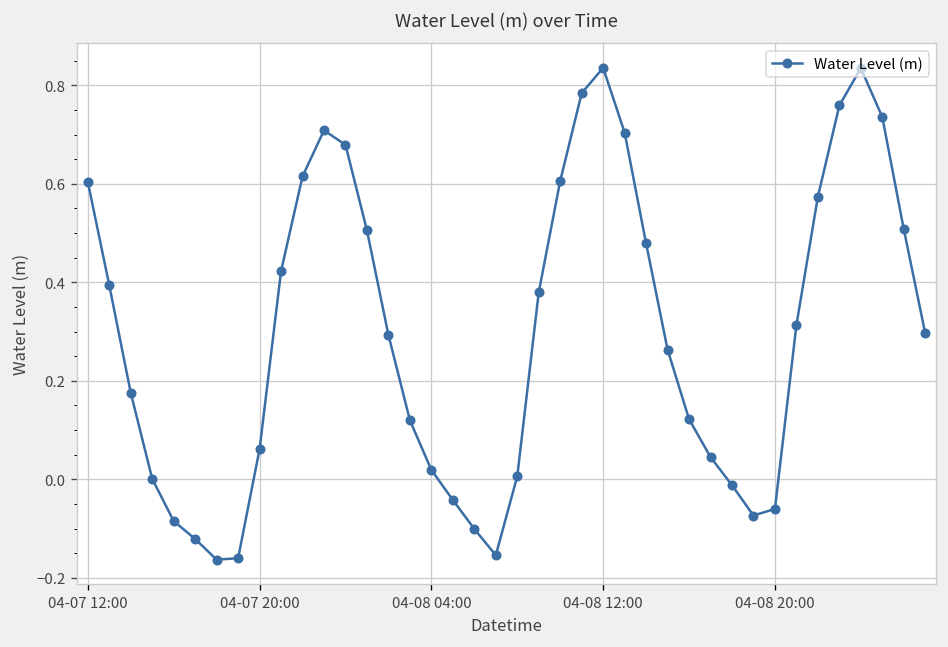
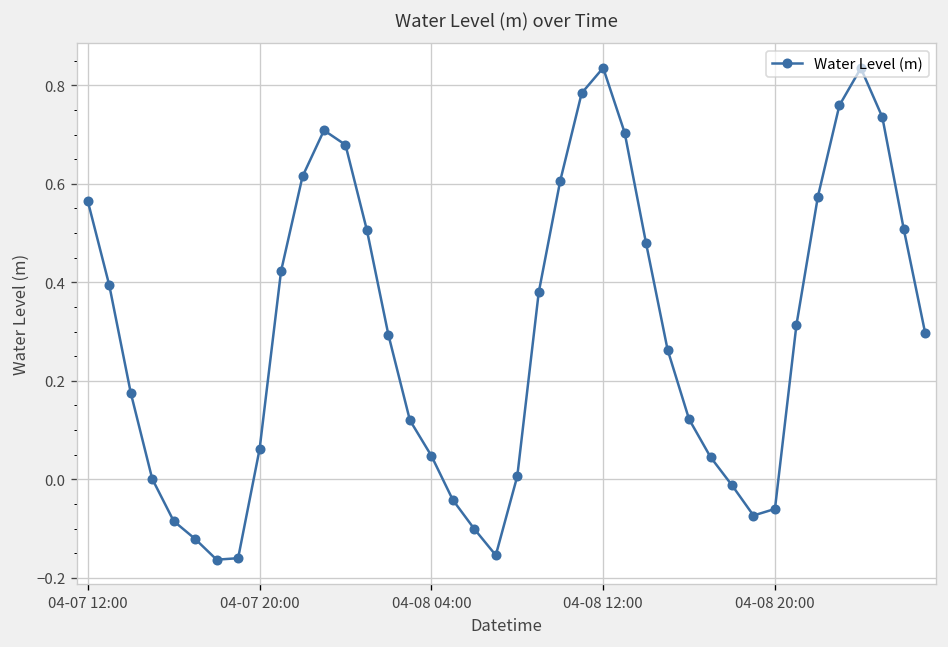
  {
-   "04-07 12:00": 0.60,
+   "04-07 12:00": 0.56,
    "04-07 20:00": 0.06,
-   "04-08 04:00": 0.02,
+   "04-08 04:00": 0.05,
    "04-08 12:00": 0.84,
    "04-08 20:00": -0.06
  }
